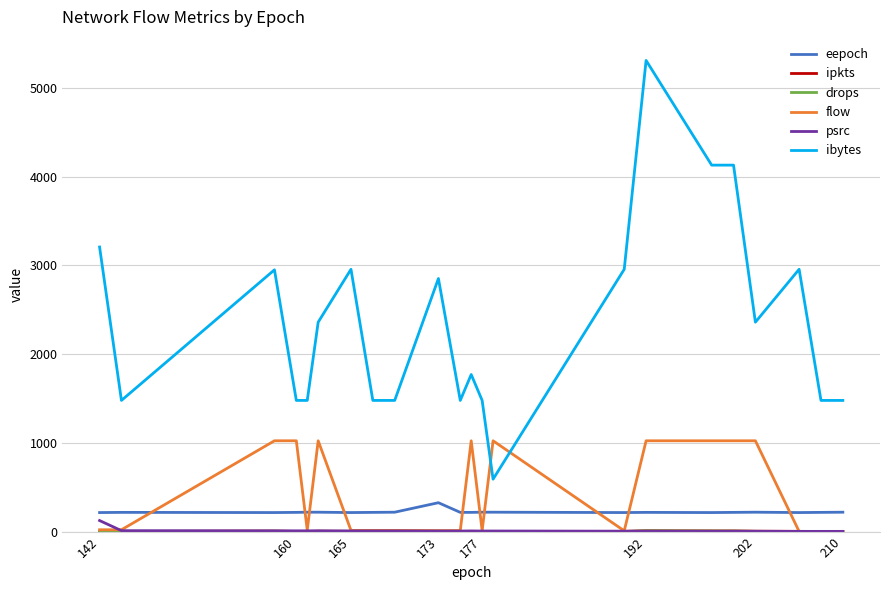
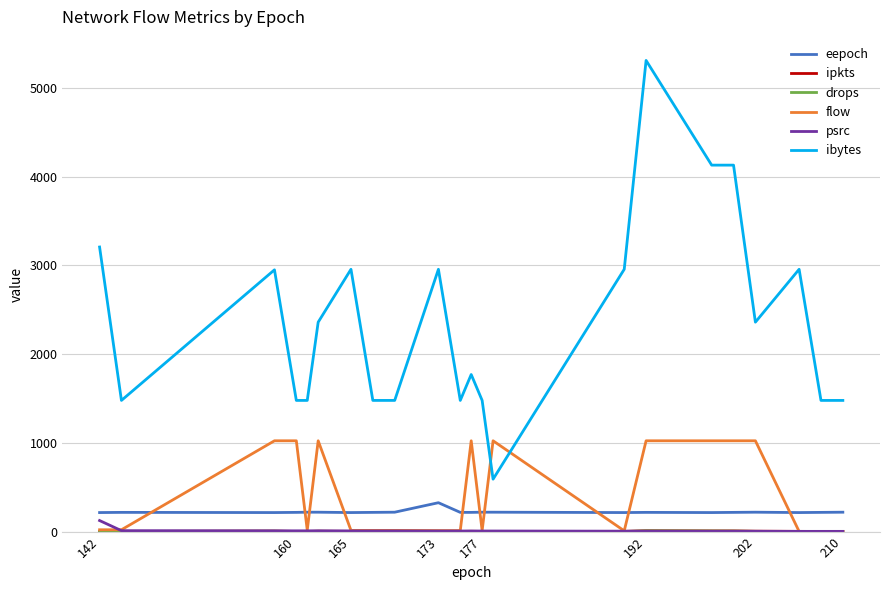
  {
    "eepoch": {
      "142": 200,
      "160": 200,
      "165": 200,
      "173": 300,
      "177": 200,
      "192": 200,
      "202": 200,
      "210": 200
    },
    "flow": {
      "160": 1000,
      "192": 1000,
      "202": 1000
    },
    "psrc": {
      "142": 100
    },
    "ibytes": {
      "142": 3200,
      "160": 1500,
      "165": 3000,
-     "173": 2900,
+     "173": 3000,
      "177": 1500,
      "192": 5300,
      "202": 2400,
      "210": 1500
    }
  }
